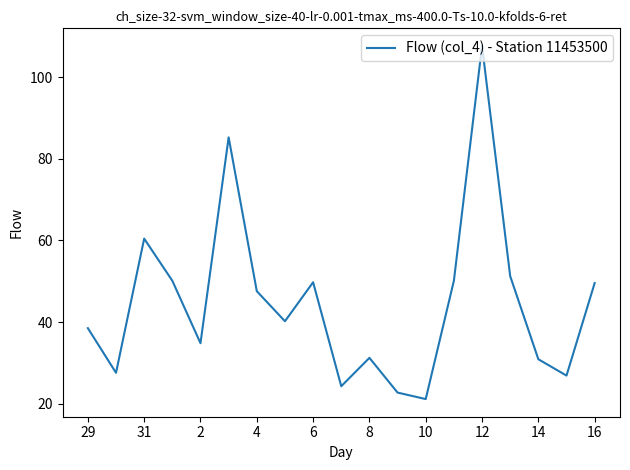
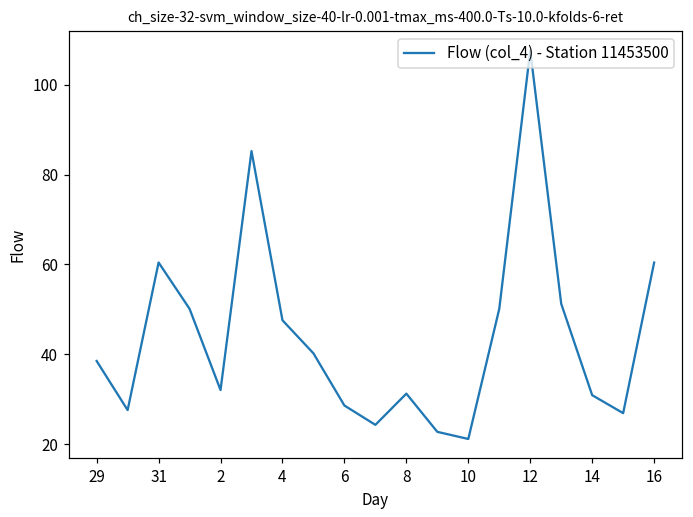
  {
    "29": 39,
    "31": 60,
-   "2": 35,
+   "2": 32,
    "4": 48,
-   "6": 50,
+   "6": 29,
    "8": 31,
    "10": 21,
    "14": 31,
-   "16": 50
+   "16": 60
  }
